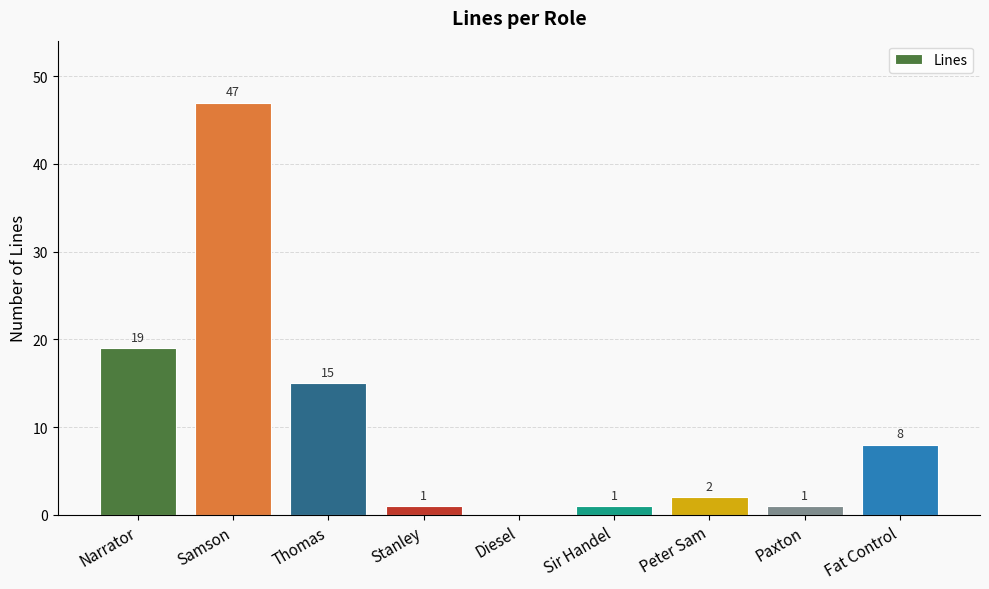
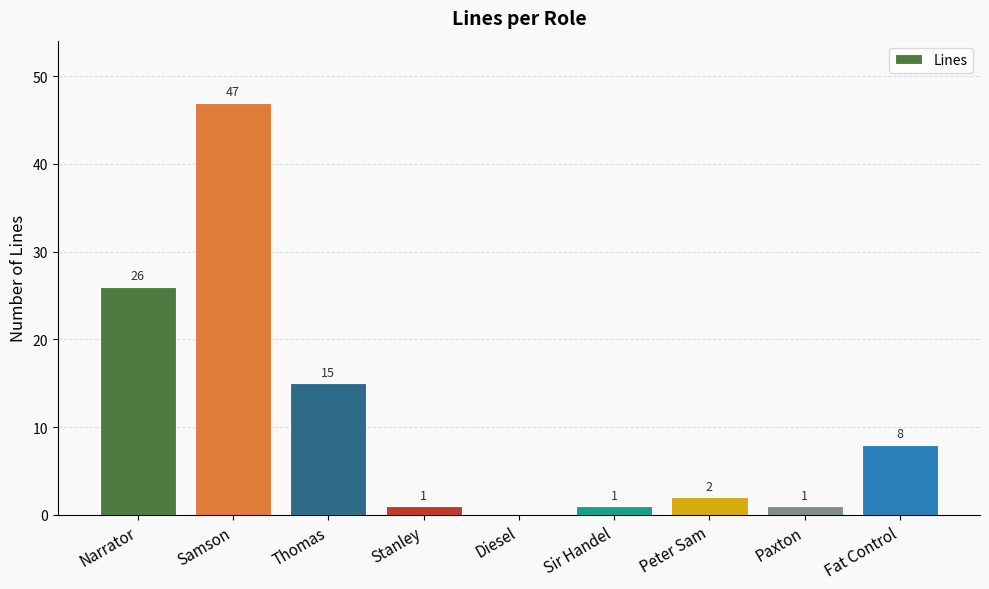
  {
-   "Narrator": 19,
+   "Narrator": 26,
    "Samson": 47,
    "Thomas": 15,
    "Stanley": 1,
    "Sir Handel": 1,
    "Peter Sam": 2,
    "Paxton": 1,
    "Fat Control": 8
  }
